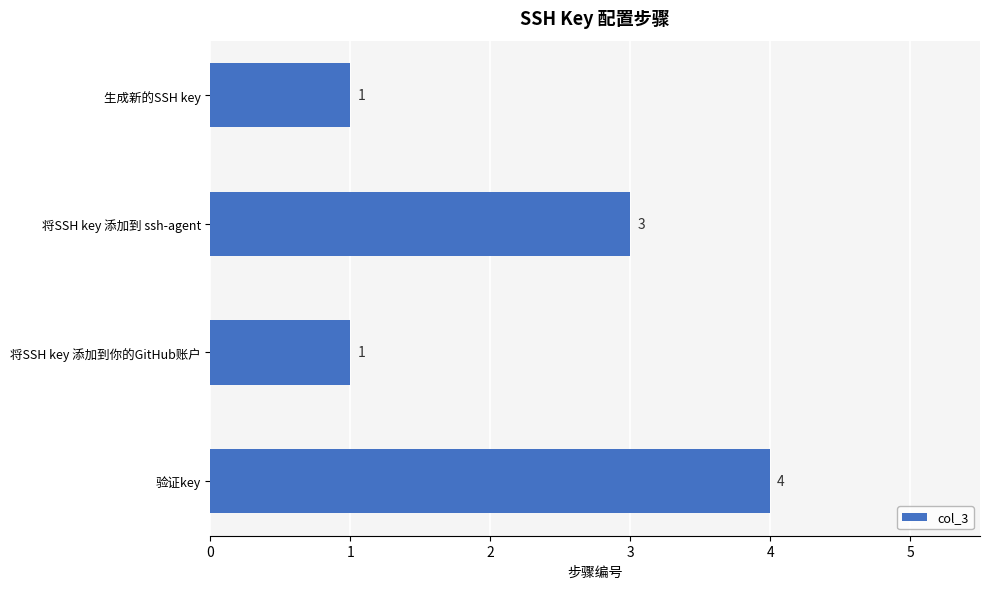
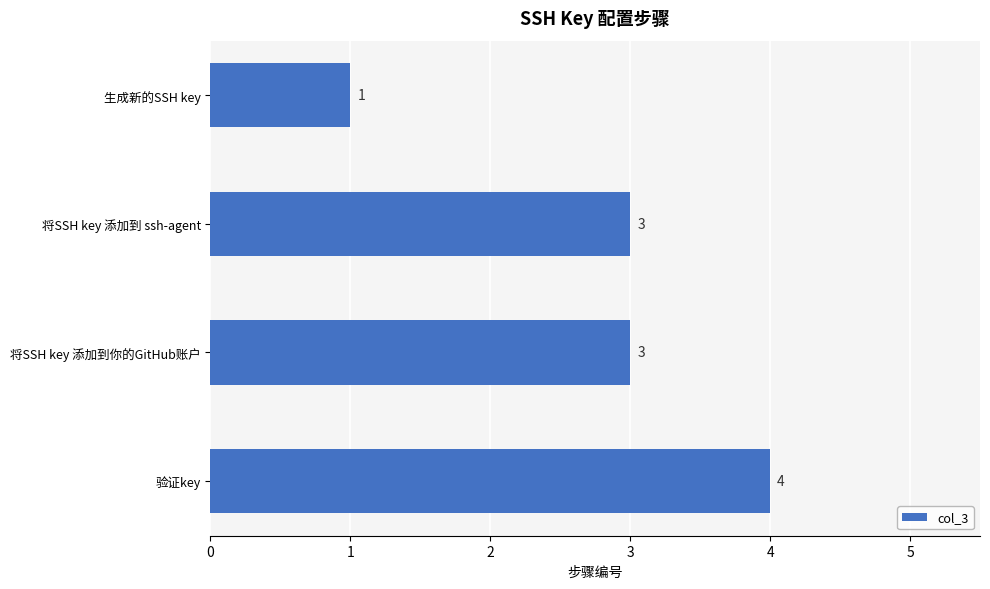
  {
    "生成新的SSH key": 1,
    "将SSH key 添加到 ssh-agent": 3,
-   "将SSH key 添加到你的GitHub账户": 1,
+   "将SSH key 添加到你的GitHub账户": 3,
    "验证key": 4
  }
